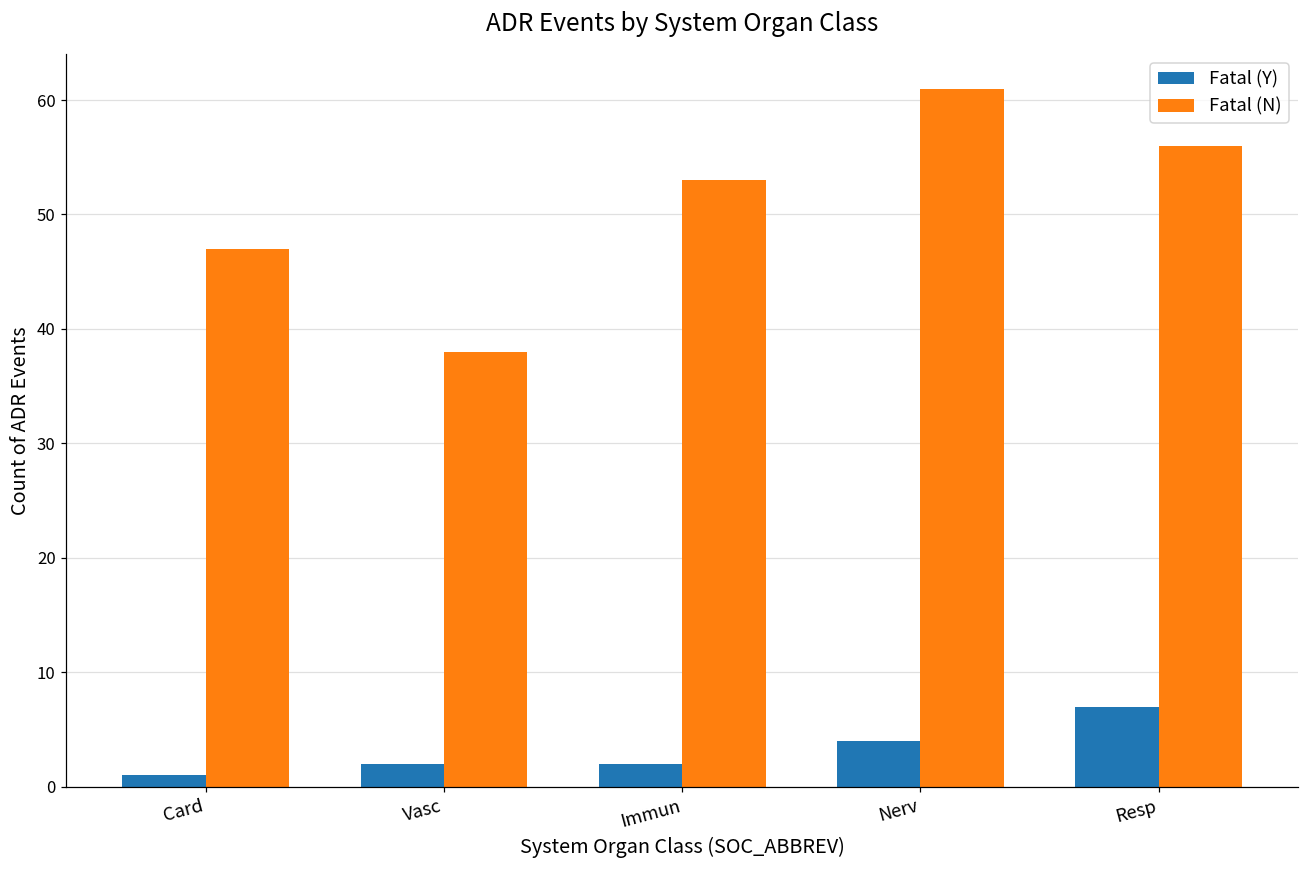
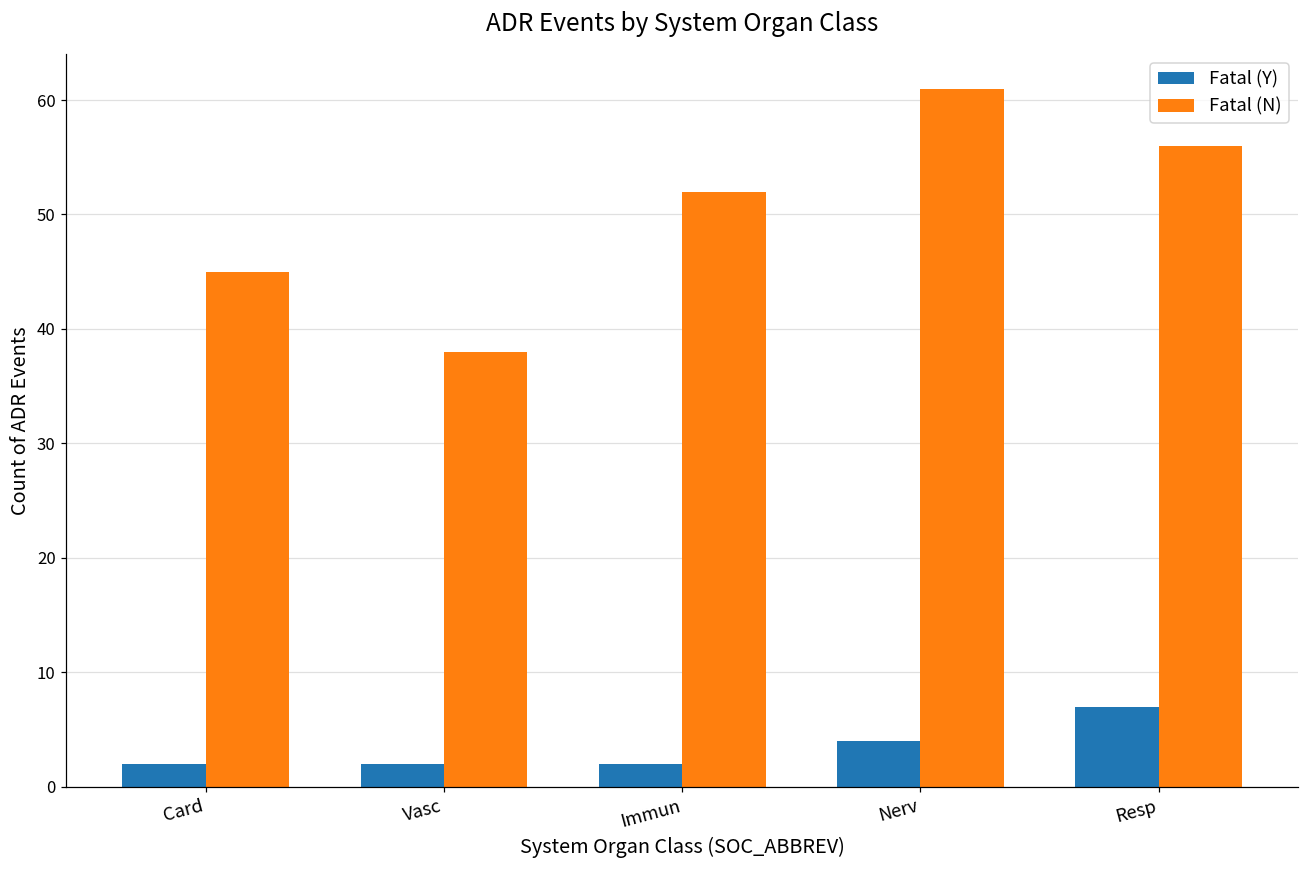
  {
    "Fatal (Y)": {
-     "Card": 1,
+     "Card": 2,
      "Vasc": 2,
      "Immun": 2,
      "Nerv": 4,
      "Resp": 7
    },
    "Fatal (N)": {
-     "Card": 47,
+     "Card": 45,
      "Vasc": 38,
-     "Immun": 53,
+     "Immun": 52,
      "Nerv": 61,
      "Resp": 56
    }
  }
